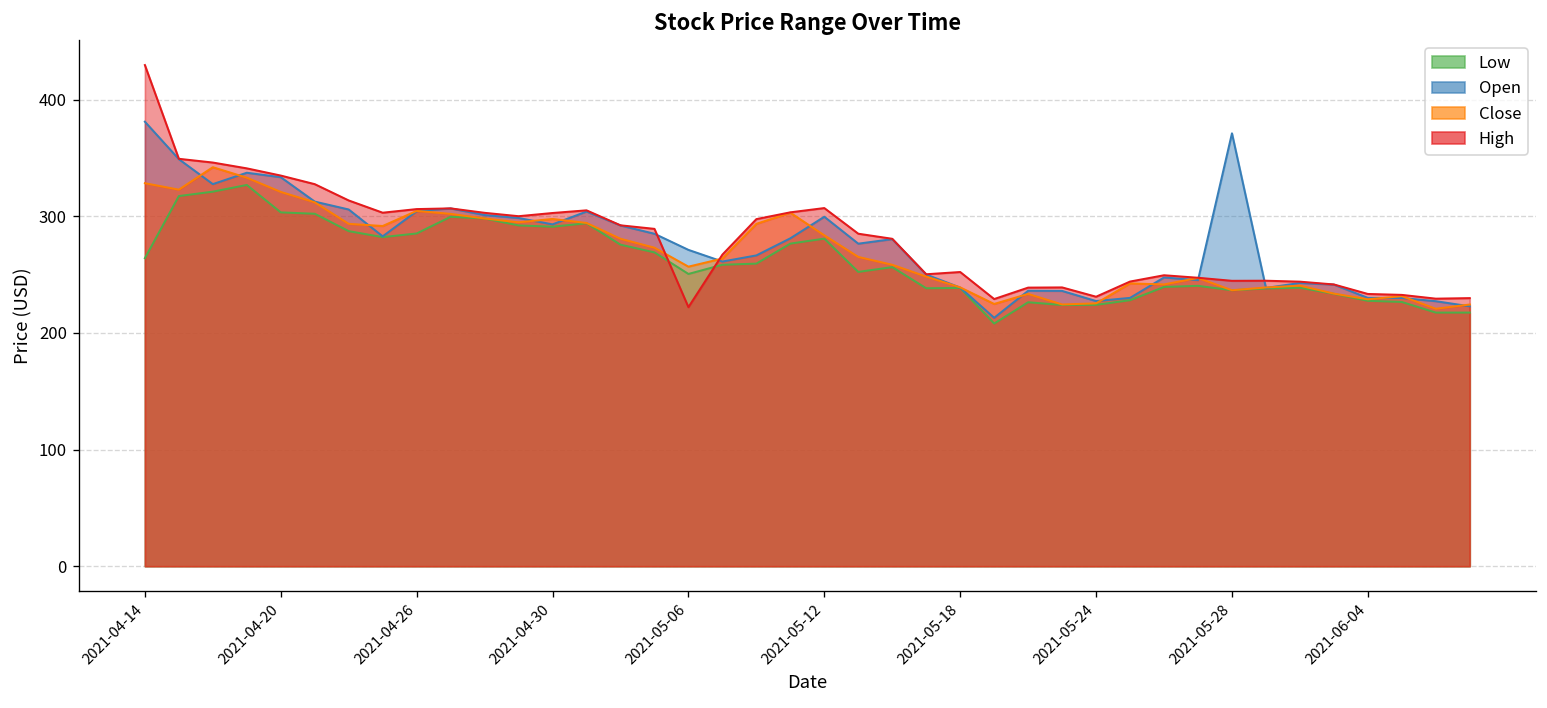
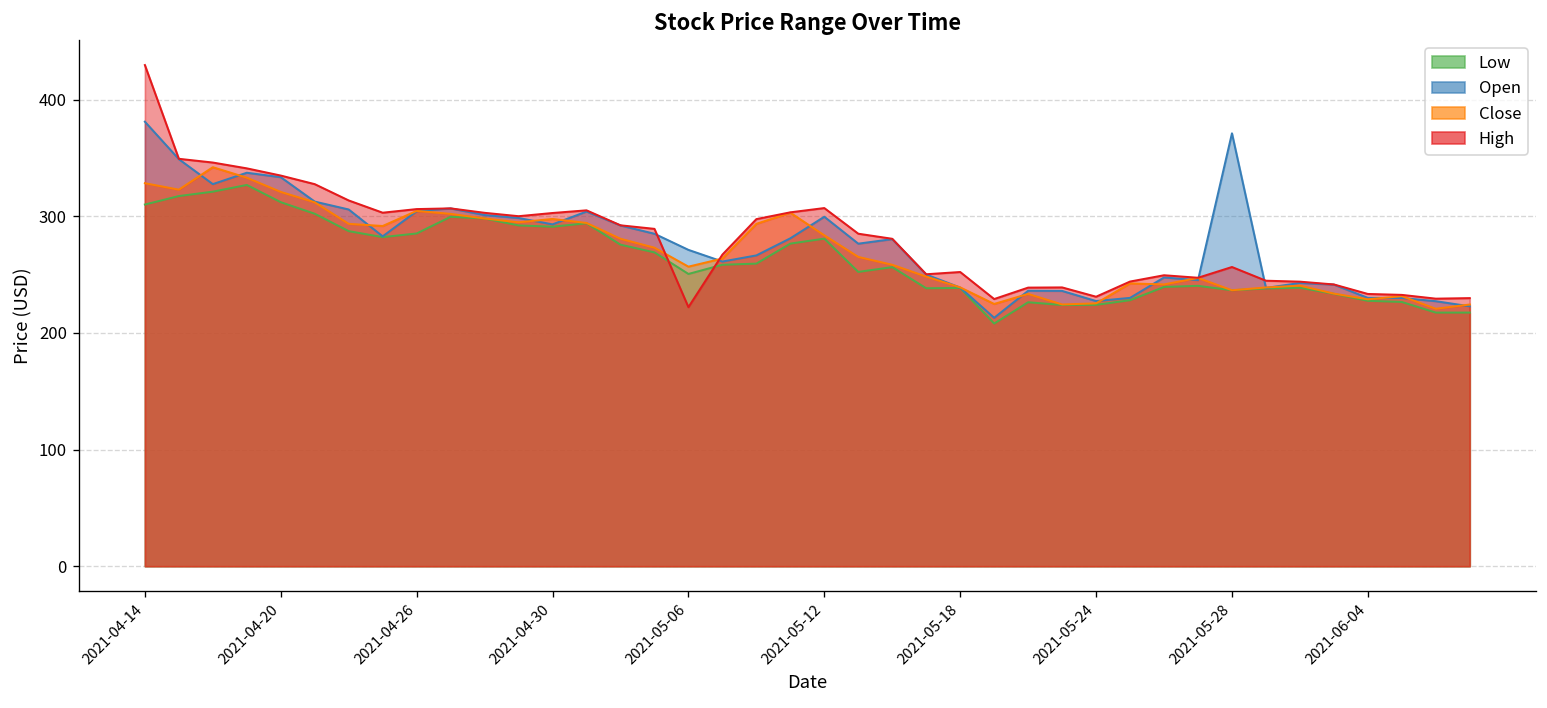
  {
    "Low": {
-     "2021-04-14": 260,
-     "2021-04-20": 300,
+     "2021-04-14": 310,
+     "2021-04-20": 310,
      "2021-04-26": 290,
      "2021-05-06": 250,
      "2021-05-12": 280
    },
    "Open": {
      "2021-04-14": 380,
      "2021-05-06": 270,
      "2021-05-12": 300,
      "2021-05-28": 370
    },
    "Close": {
      "2021-04-14": 330,
      "2021-04-20": 320,
      "2021-04-30": 300,
      "2021-05-06": 260,
      "2021-05-12": 280
    },
    "High": {
      "2021-04-14": 430,
      "2021-04-30": 300,
      "2021-05-06": 220,
      "2021-05-12": 310,
      "2021-05-18": 250,
      "2021-05-24": 230,
-     "2021-05-28": 240,
+     "2021-05-28": 260,
      "2021-06-04": 230
    }
  }
